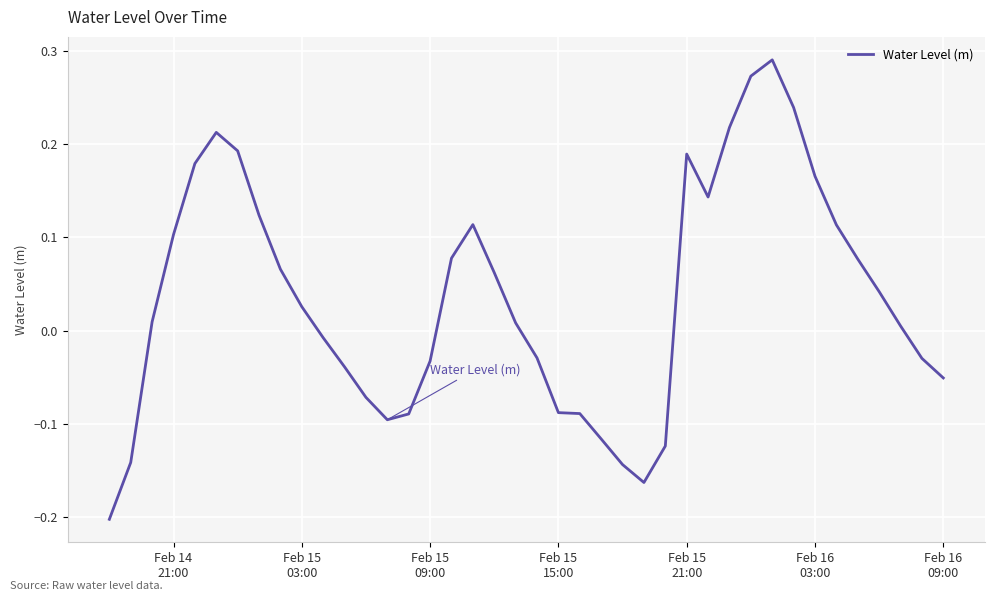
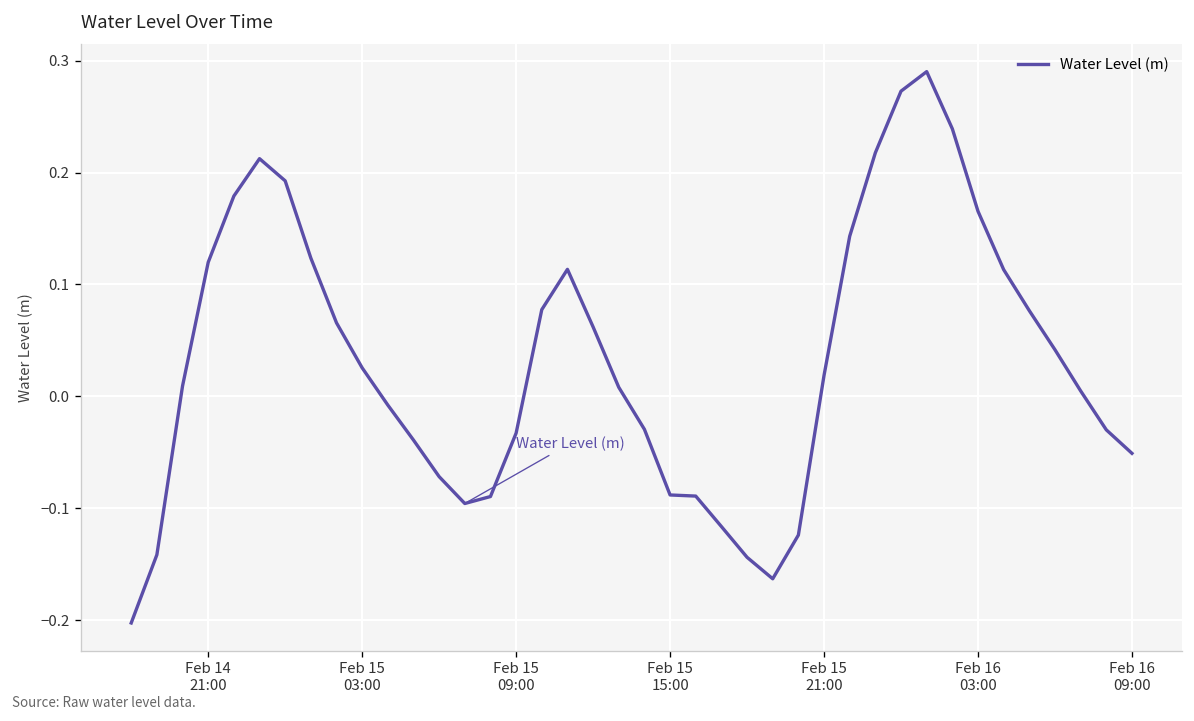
  {
-   "Feb 14 21:00": 0.10,
+   "Feb 14 21:00": 0.12,
    "Feb 15 03:00": 0.03,
    "Feb 15 09:00": -0.03,
    "Feb 15 15:00": -0.09,
-   "Feb 15 21:00": 0.19,
+   "Feb 15 21:00": 0.02,
    "Feb 16 03:00": 0.17,
    "Feb 16 09:00": -0.05
  }
